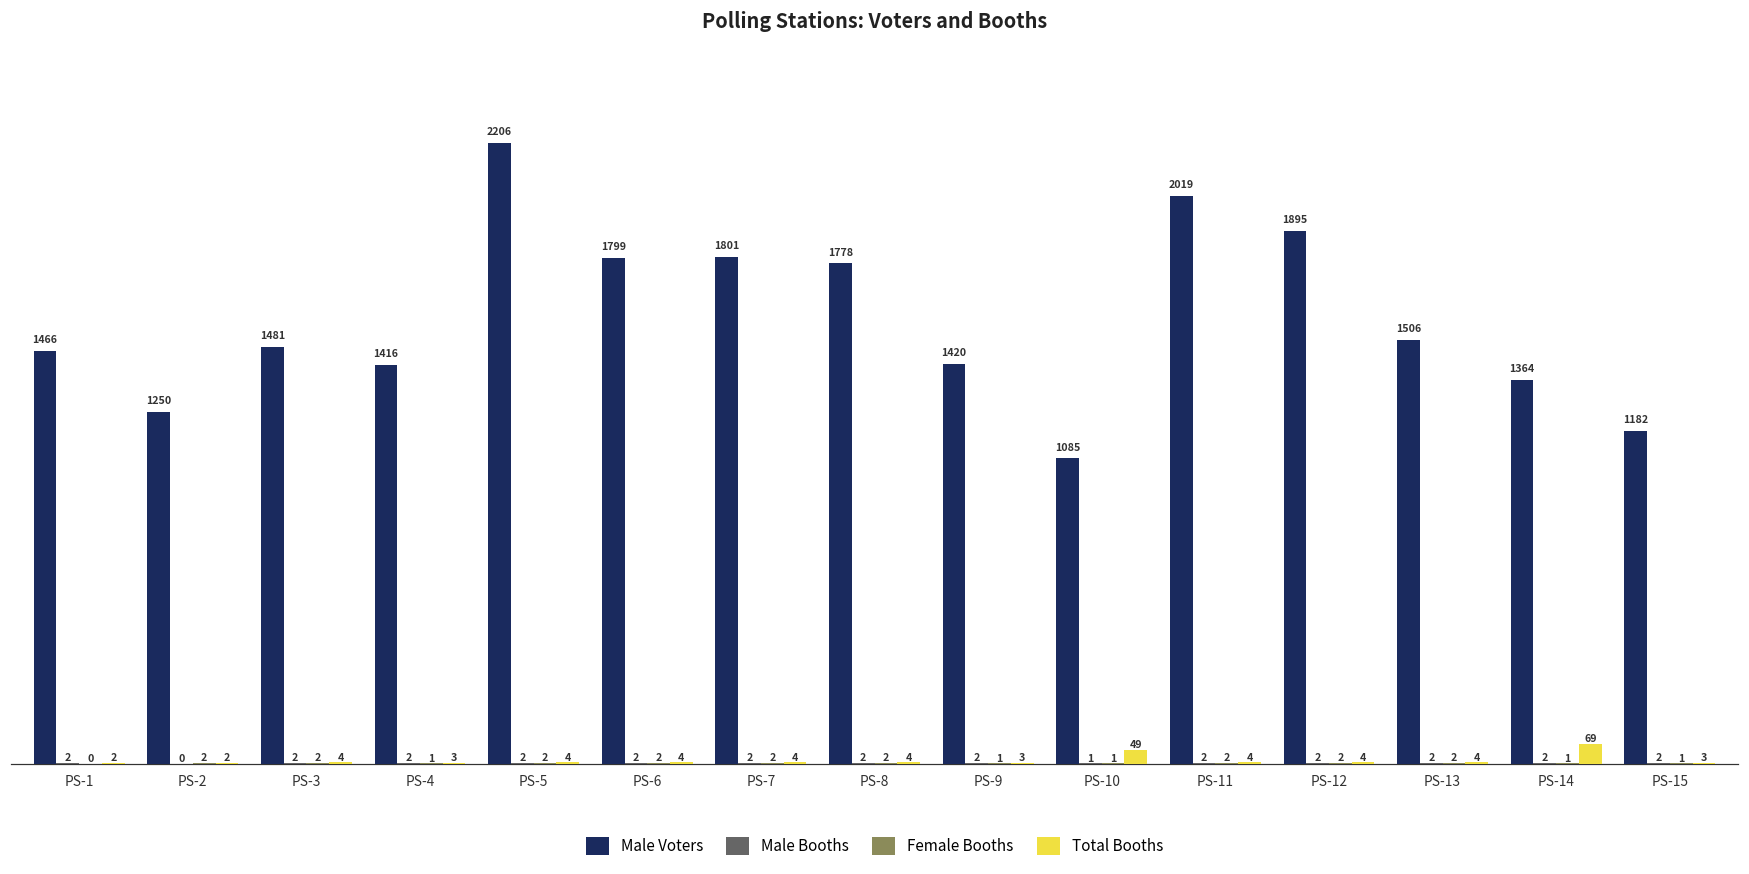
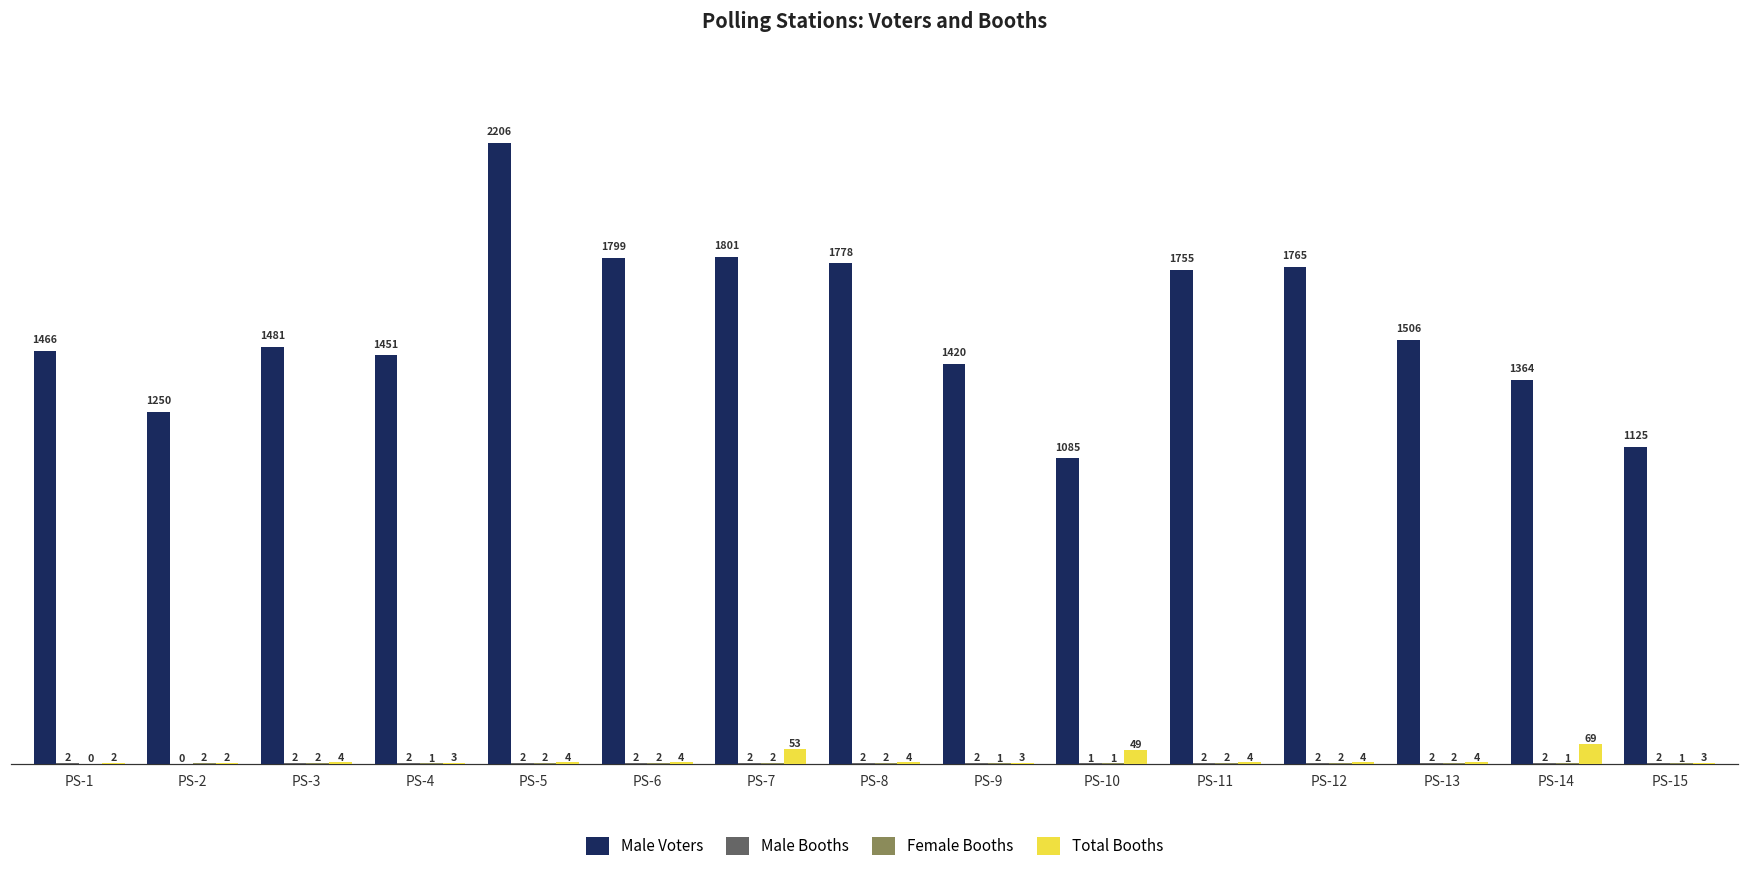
  {
    "Male Voters": {
      "PS-1": 1466,
      "PS-2": 1250,
      "PS-3": 1481,
-     "PS-4": 1416,
+     "PS-4": 1451,
      "PS-5": 2206,
      "PS-6": 1799,
      "PS-7": 1801,
      "PS-8": 1778,
      "PS-9": 1420,
      "PS-10": 1085,
-     "PS-11": 2019,
-     "PS-12": 1895,
+     "PS-11": 1755,
+     "PS-12": 1765,
      "PS-13": 1506,
      "PS-14": 1364,
-     "PS-15": 1182
+     "PS-15": 1125
    },
    "Total Booths": {
      "PS-1": 2,
      "PS-2": 2,
      "PS-3": 4,
      "PS-4": 3,
      "PS-5": 4,
      "PS-6": 4,
-     "PS-7": 4,
+     "PS-7": 53,
      "PS-8": 4,
      "PS-9": 3,
      "PS-10": 49,
      "PS-11": 4,
      "PS-12": 4,
      "PS-13": 4,
      "PS-14": 69,
      "PS-15": 3
    }
  }
